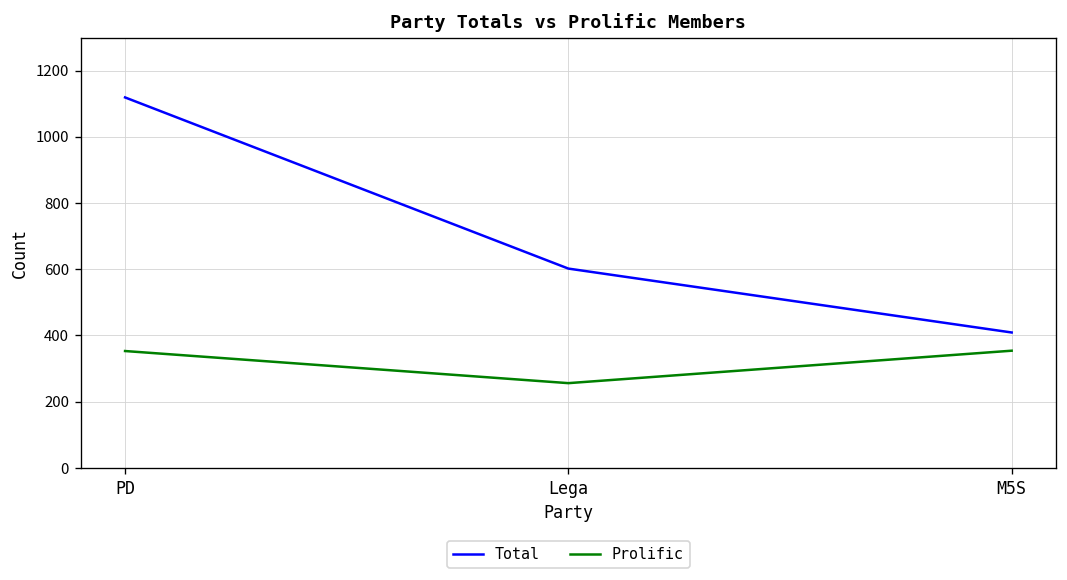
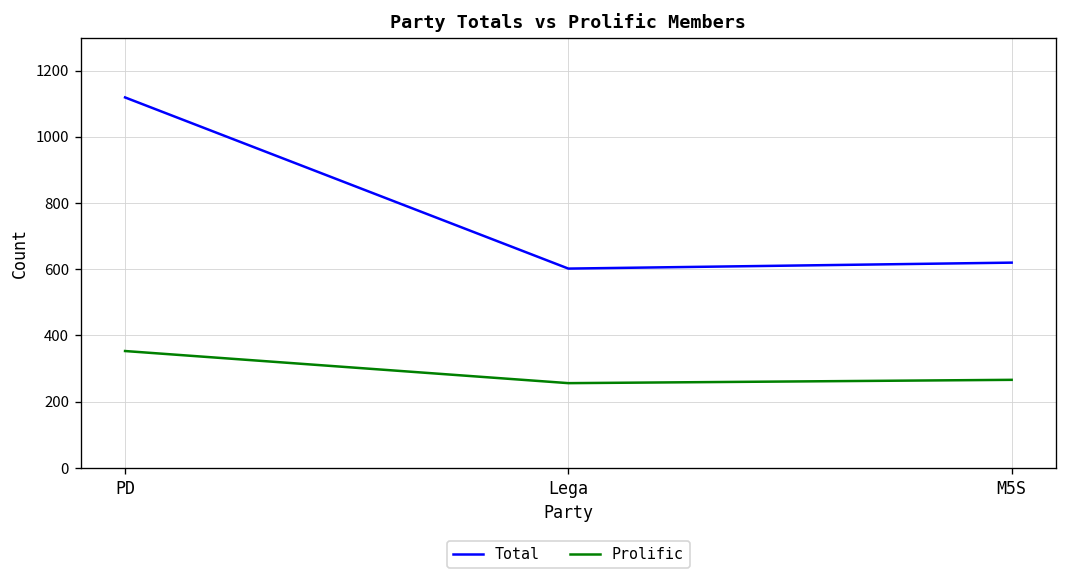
  {
    "Total": {
      "PD": 1120,
      "Lega": 600,
-     "M5S": 410
+     "M5S": 620
    },
    "Prolific": {
      "PD": 350,
      "Lega": 260,
-     "M5S": 350
+     "M5S": 270
    }
  }
